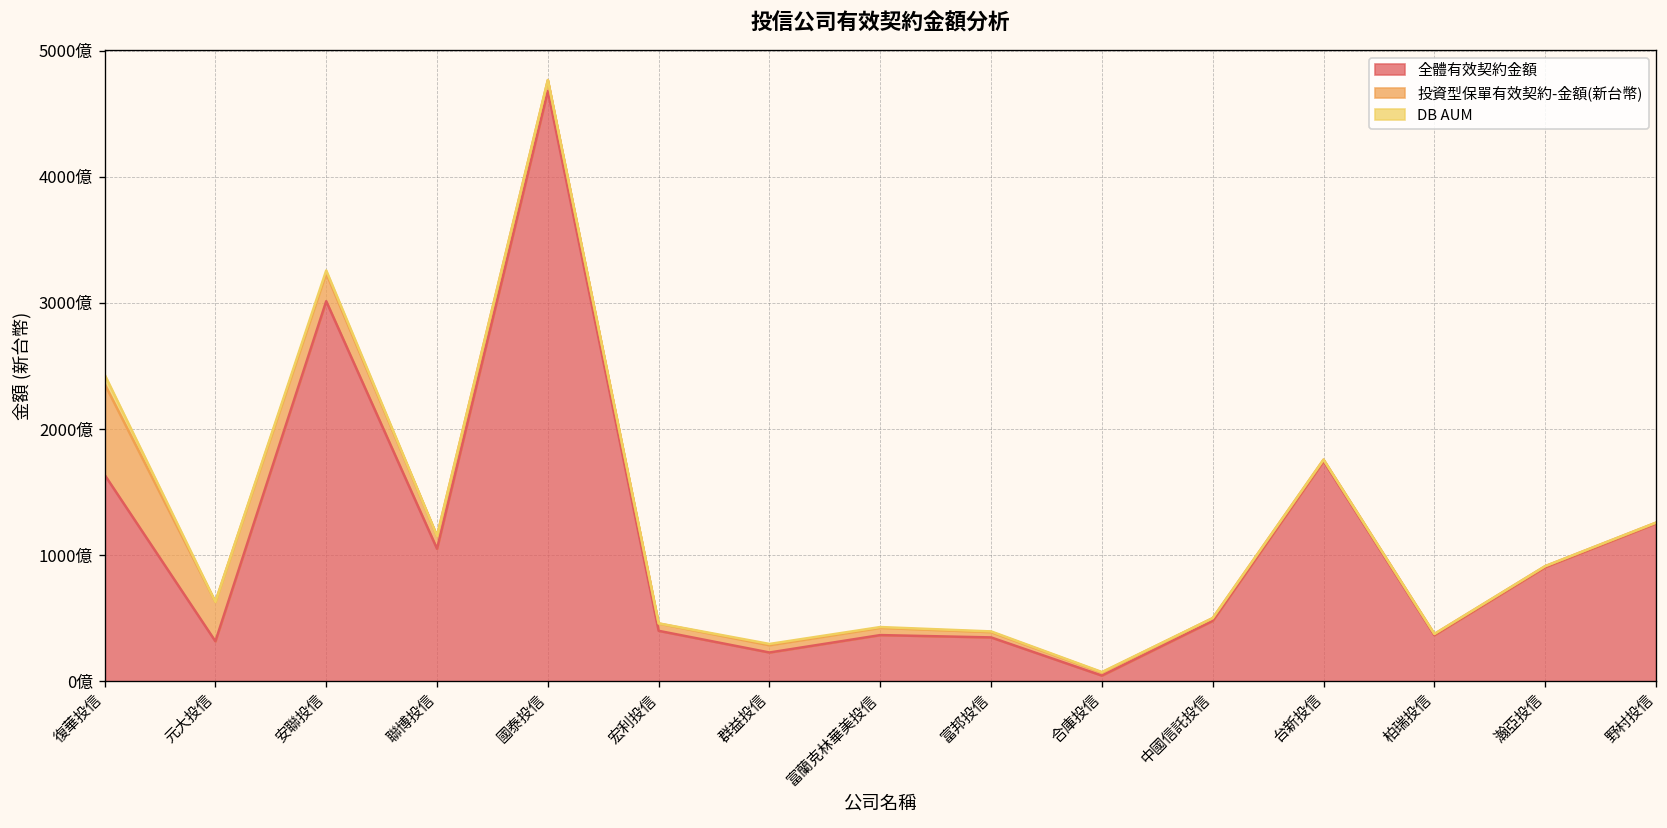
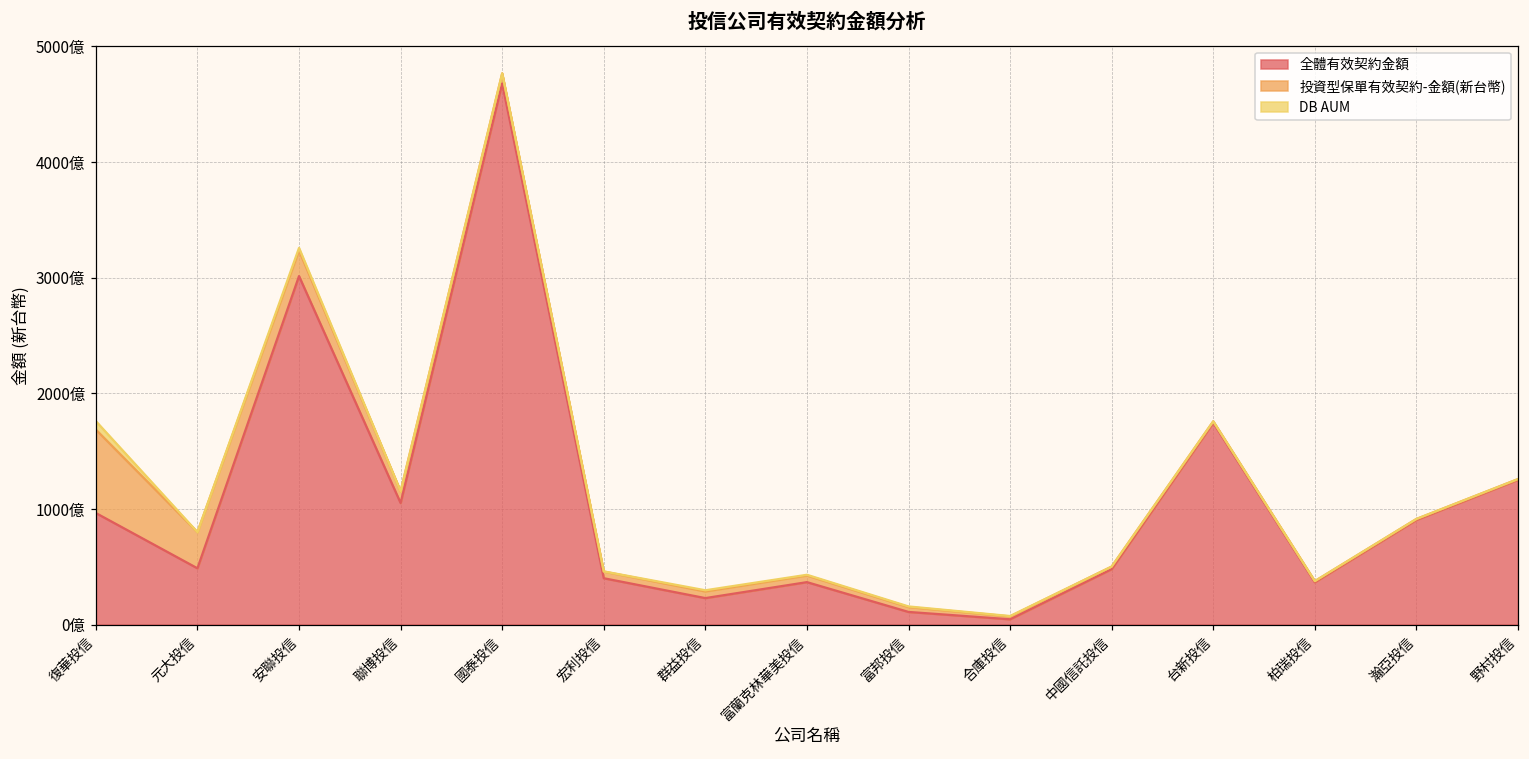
  {
    "全體有效契約金額": {
-     "復華投信": "1640億",
-     "元大投信": "320億",
+     "復華投信": "960億",
+     "元大投信": "490億",
      "安聯投信": "3010億",
      "聯博投信": "1050億",
      "國泰投信": "4680億",
      "宏利投信": "400億",
      "群益投信": "230億",
      "富蘭克林華美投信": "370億",
-     "富邦投信": "350億",
+     "富邦投信": "110億",
      "合庫投信": "50億"
    }
  }
